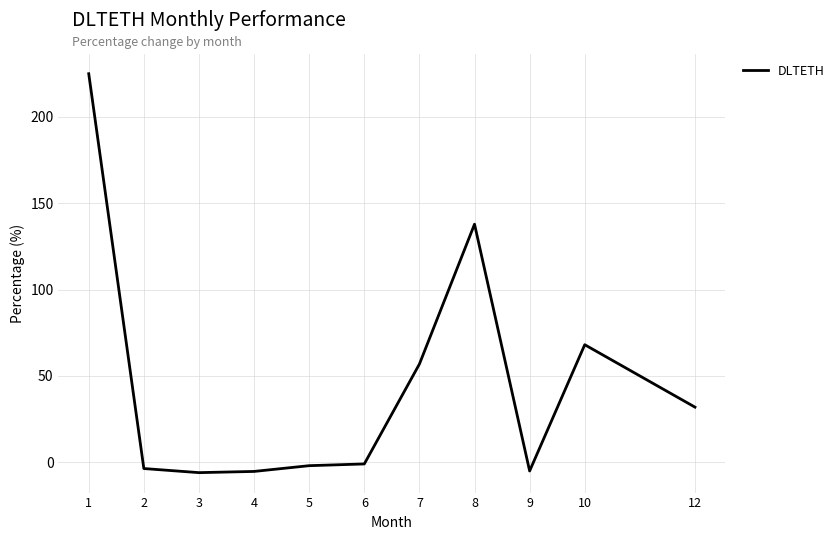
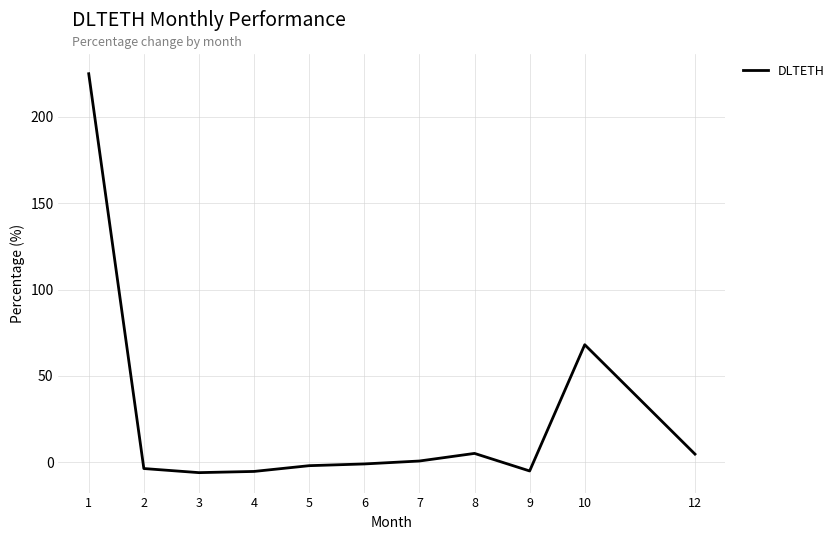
  {
    "1": 225,
    "2": -4,
    "3": -6,
    "4": -5,
    "5": -2,
    "6": -1,
-   "7": 57,
-   "8": 138,
+   "7": 1,
+   "8": 5,
    "9": -5,
    "10": 68,
-   "12": 32
+   "12": 5
  }
